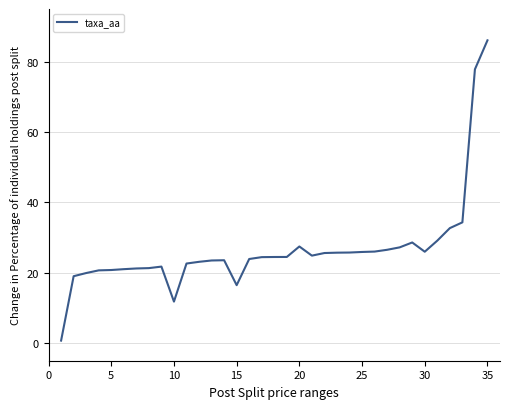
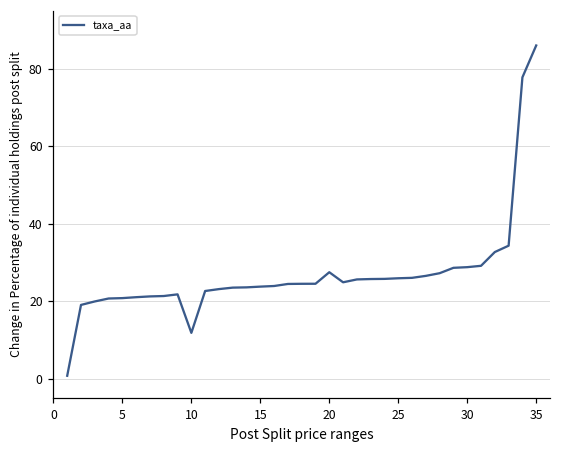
  {
    "5": 21,
    "10": 12,
-   "15": 16,
+   "15": 24,
    "20": 27,
    "25": 26,
-   "30": 26,
+   "30": 29,
    "35": 86
  }
